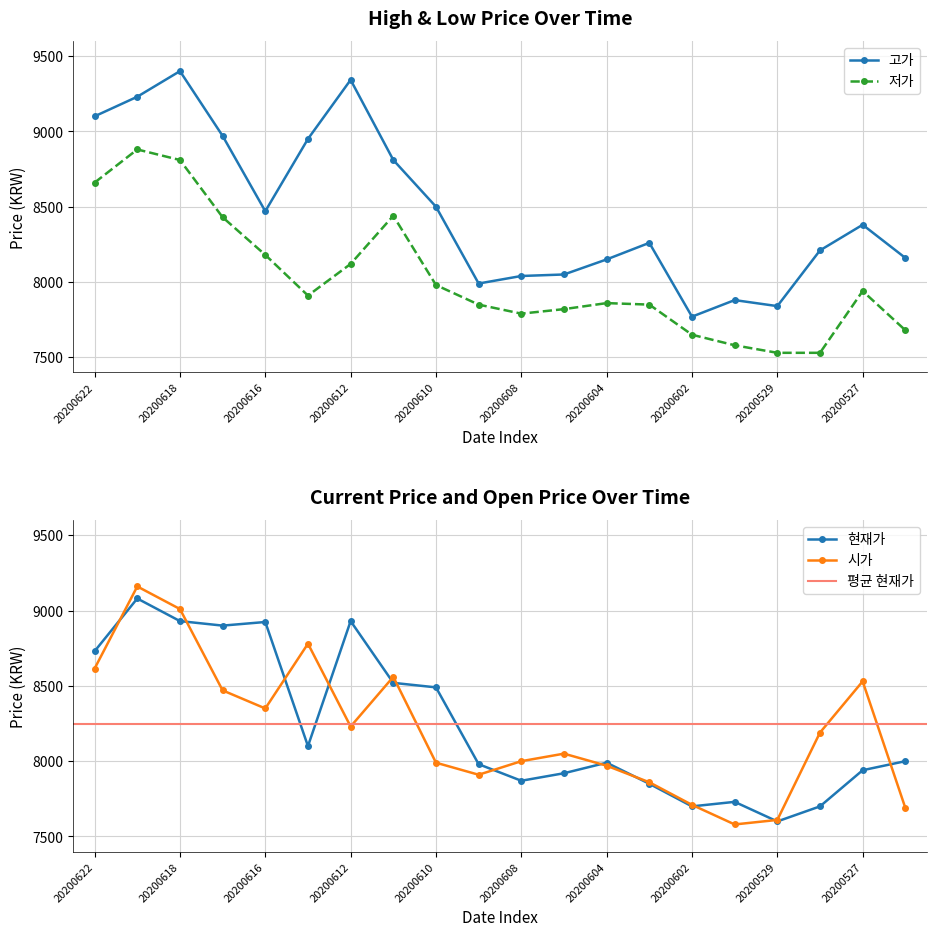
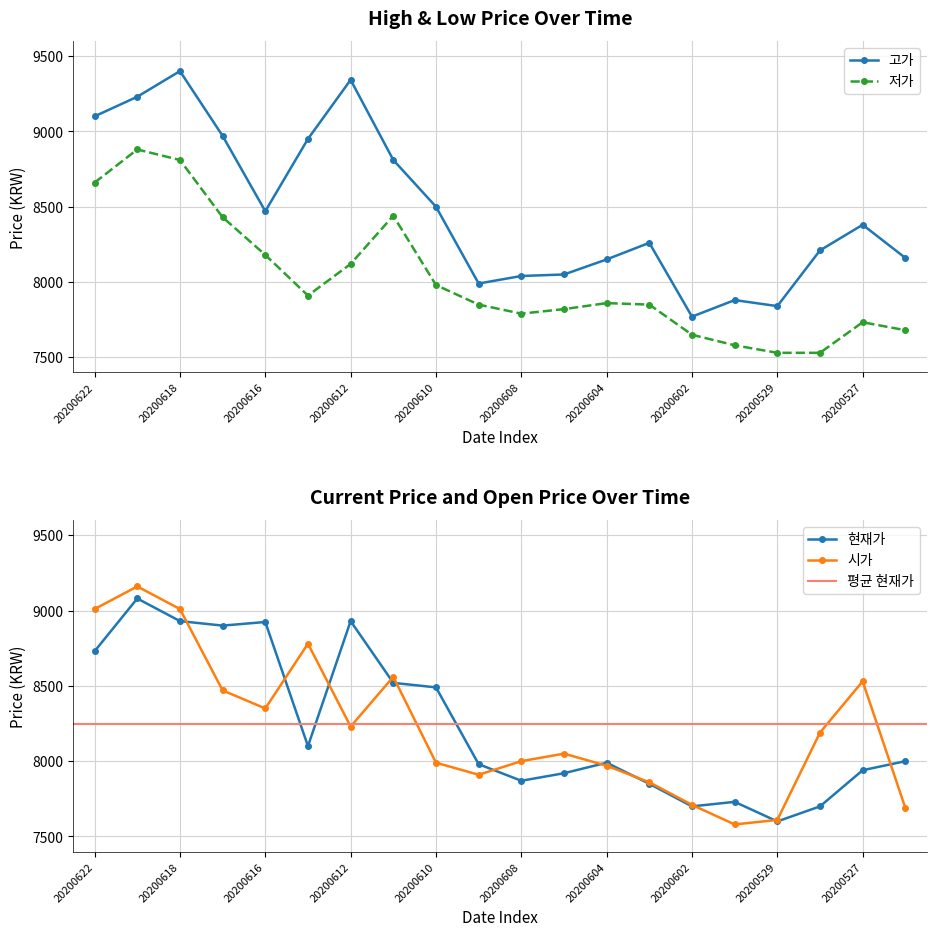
  {
    "High & Low Price Over Time": {
      "고가": {
        "20200622": 9100,
        "20200618": 9400,
        "20200616": 8470,
        "20200612": 9340,
        "20200610": 8500,
        "20200608": 8040,
        "20200604": 8150,
        "20200602": 7770,
        "20200529": 7840,
        "20200527": 8380
      },
      "저가": {
        "20200622": 8660,
        "20200618": 8810,
        "20200616": 8180,
        "20200612": 8120,
        "20200610": 7980,
        "20200608": 7790,
        "20200604": 7860,
        "20200602": 7650,
        "20200529": 7530,
-       "20200527": 7940
+       "20200527": 7730
      }
    },
    "Current Price and Open Price Over Time": {
      "현재가": {
        "20200622": 8730,
        "20200618": 8930,
        "20200616": 8920,
        "20200612": 8930,
        "20200610": 8490,
        "20200608": 7870,
        "20200604": 7990,
        "20200527": 7940
      },
      "시가": {
-       "20200622": 8620,
+       "20200622": 9010,
        "20200618": 9010,
        "20200616": 8350,
        "20200612": 8230,
        "20200610": 7990,
        "20200608": 8000,
        "20200604": 7970,
        "20200527": 8530
      }
    }
  }
